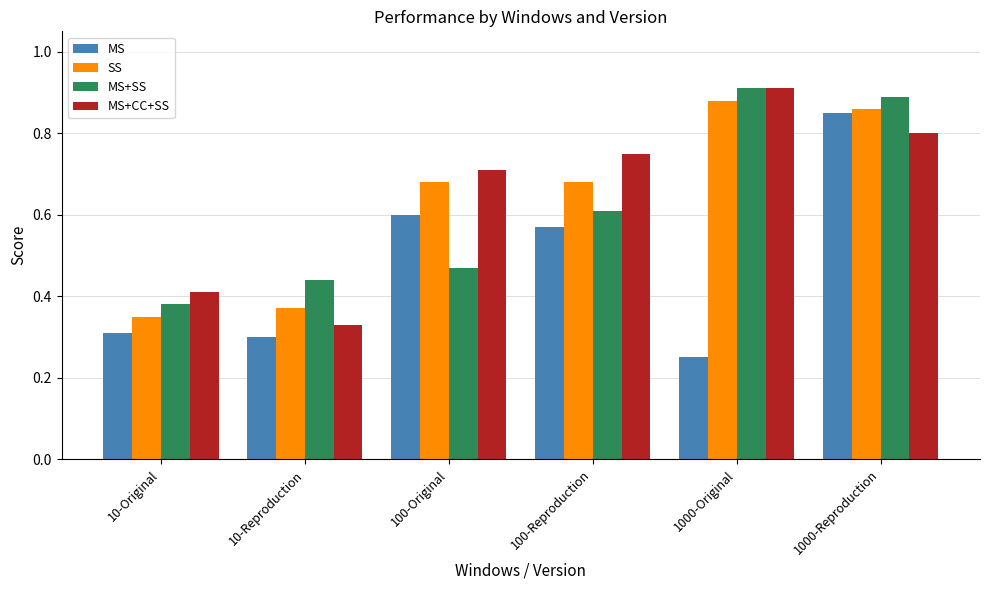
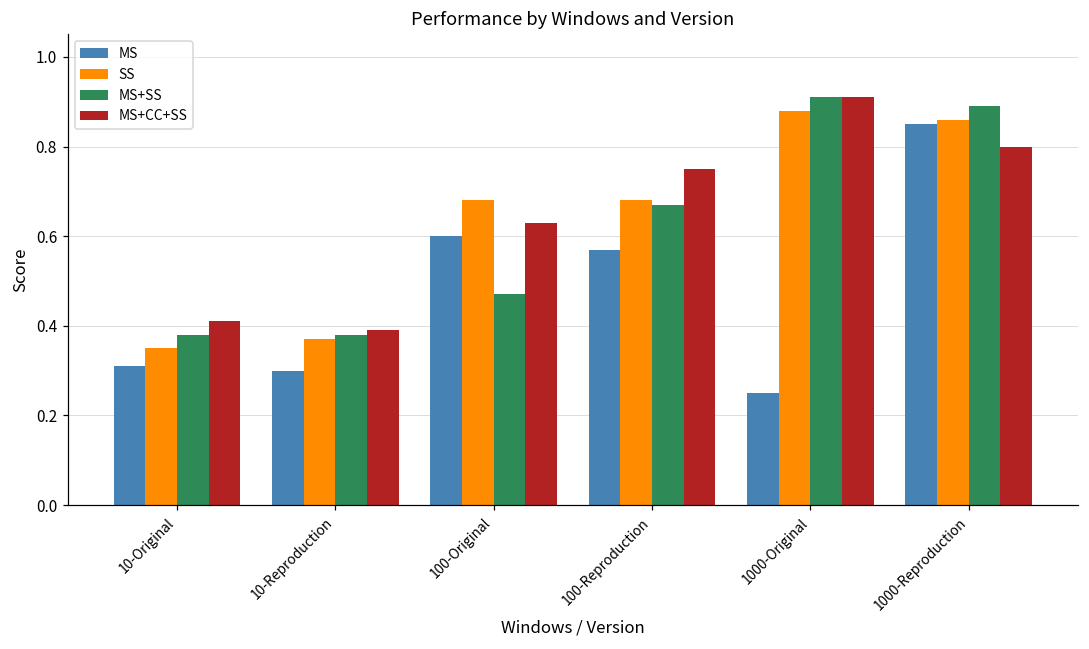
  {
    "MS": {
      "10-Original": 0.31,
      "10-Reproduction": 0.30,
      "100-Original": 0.60,
      "100-Reproduction": 0.57,
      "1000-Original": 0.25,
      "1000-Reproduction": 0.85
    },
    "SS": {
      "10-Original": 0.35,
      "10-Reproduction": 0.37,
      "100-Original": 0.68,
      "100-Reproduction": 0.68,
      "1000-Original": 0.88,
      "1000-Reproduction": 0.86
    },
    "MS+SS": {
      "10-Original": 0.38,
-     "10-Reproduction": 0.44,
+     "10-Reproduction": 0.38,
      "100-Original": 0.47,
-     "100-Reproduction": 0.61,
+     "100-Reproduction": 0.67,
      "1000-Original": 0.91,
      "1000-Reproduction": 0.89
    },
    "MS+CC+SS": {
      "10-Original": 0.41,
-     "10-Reproduction": 0.33,
-     "100-Original": 0.71,
+     "10-Reproduction": 0.39,
+     "100-Original": 0.63,
      "100-Reproduction": 0.75,
      "1000-Original": 0.91,
      "1000-Reproduction": 0.80
    }
  }
